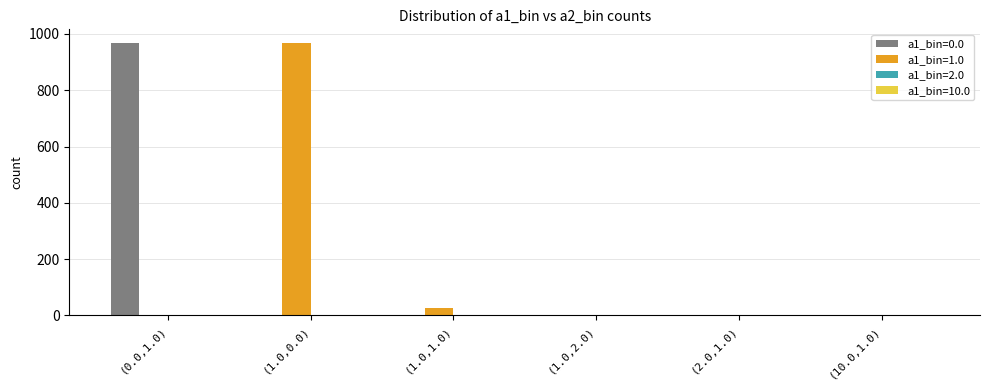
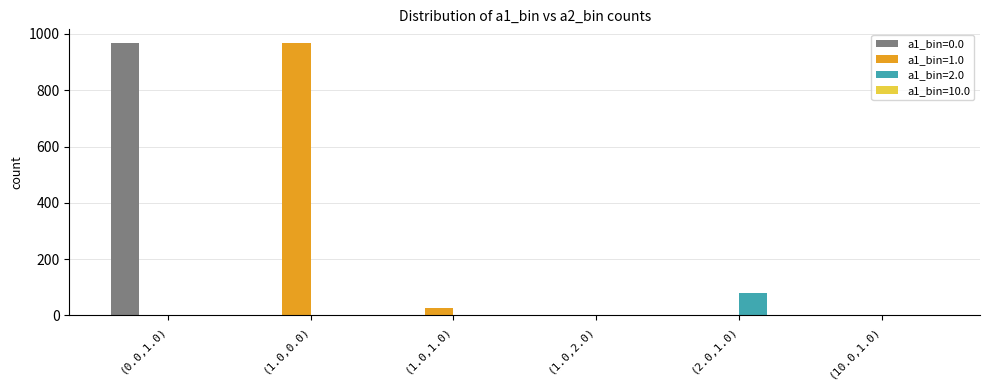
  {
    "a1_bin=0.0": {
      "(0.0,1.0)": 970,
      "(1.0,0.0)": 0,
      "(1.0,1.0)": 0,
      "(1.0,2.0)": 0,
      "(2.0,1.0)": 0,
      "(10.0,1.0)": 0
    },
    "a1_bin=2.0": {
      "(0.0,1.0)": 0,
      "(1.0,0.0)": 0,
      "(1.0,1.0)": 0,
      "(1.0,2.0)": 0,
-     "(2.0,1.0)": 0,
+     "(2.0,1.0)": 80,
      "(10.0,1.0)": 0
    }
  }
